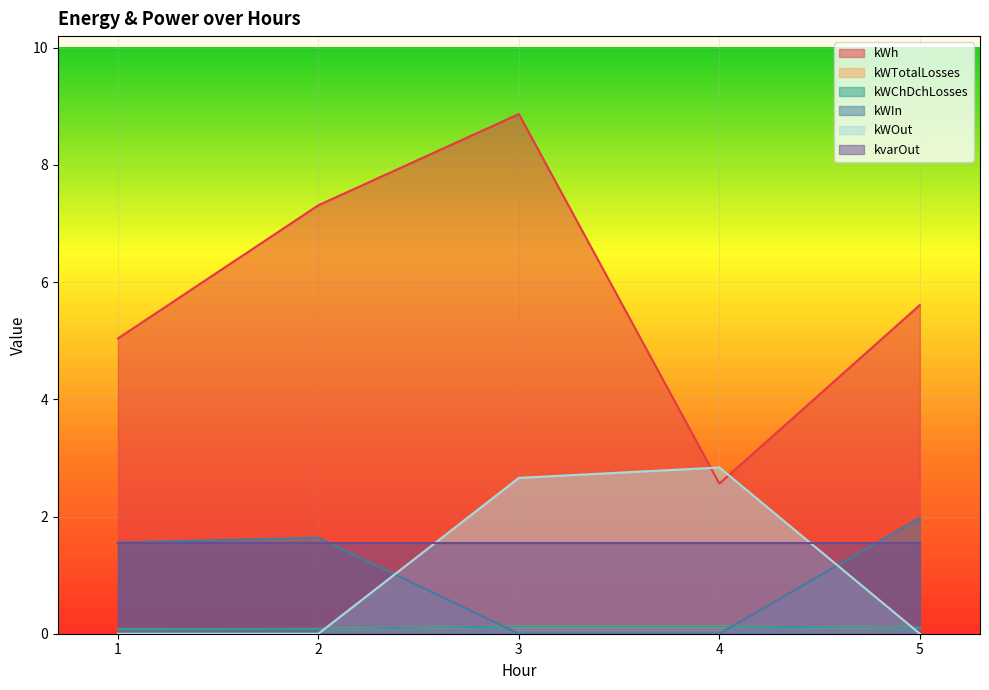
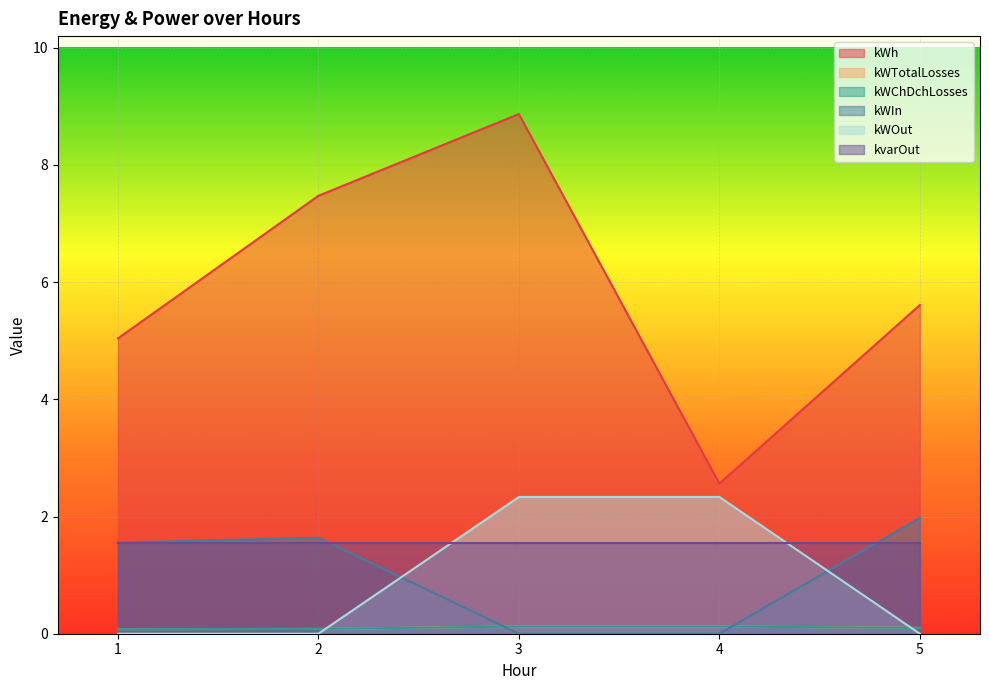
  {
    "kWh": {
      "1": 5.0,
-     "2": 7.3,
+     "2": 7.5,
      "3": 8.9,
      "4": 2.6,
      "5": 5.6
    },
    "kWOut": {
      "1": 0.0,
      "2": 0.0,
-     "3": 2.7,
-     "4": 2.8,
+     "3": 2.3,
+     "4": 2.3,
      "5": 0.0
    }
  }
